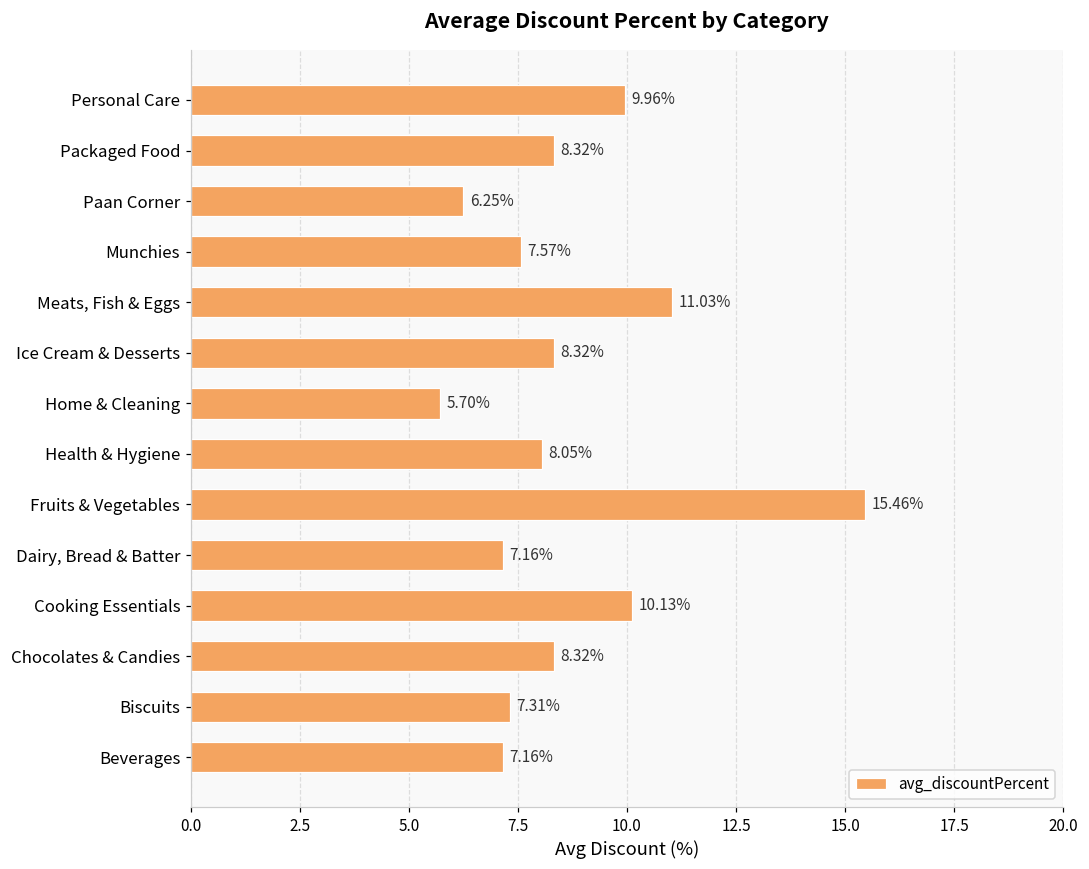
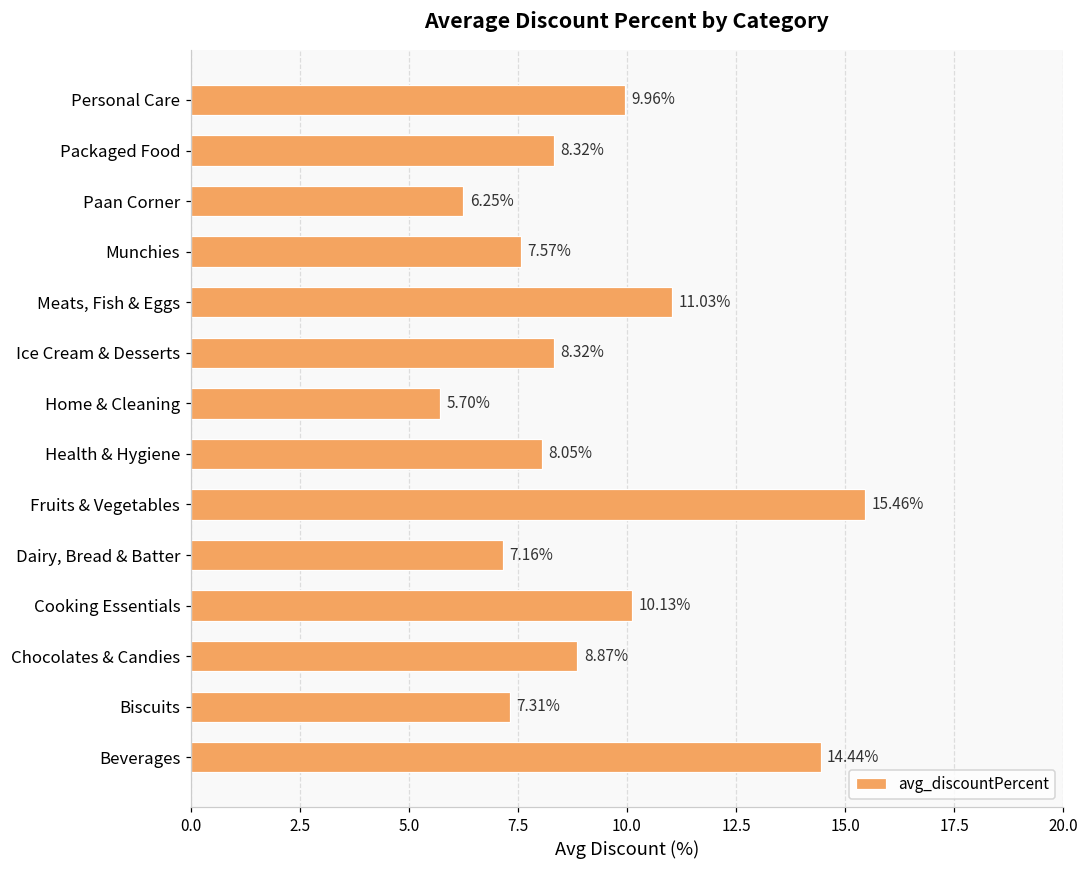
  {
    "Personal Care": "9.96%",
    "Packaged Food": "8.32%",
    "Paan Corner": "6.25%",
    "Munchies": "7.57%",
    "Meats, Fish & Eggs": "11.03%",
    "Ice Cream & Desserts": "8.32%",
    "Home & Cleaning": "5.70%",
    "Health & Hygiene": "8.05%",
    "Fruits & Vegetables": "15.46%",
    "Dairy, Bread & Batter": "7.16%",
    "Cooking Essentials": "10.13%",
-   "Chocolates & Candies": "8.32%",
+   "Chocolates & Candies": "8.87%",
    "Biscuits": "7.31%",
-   "Beverages": "7.16%"
+   "Beverages": "14.44%"
  }
